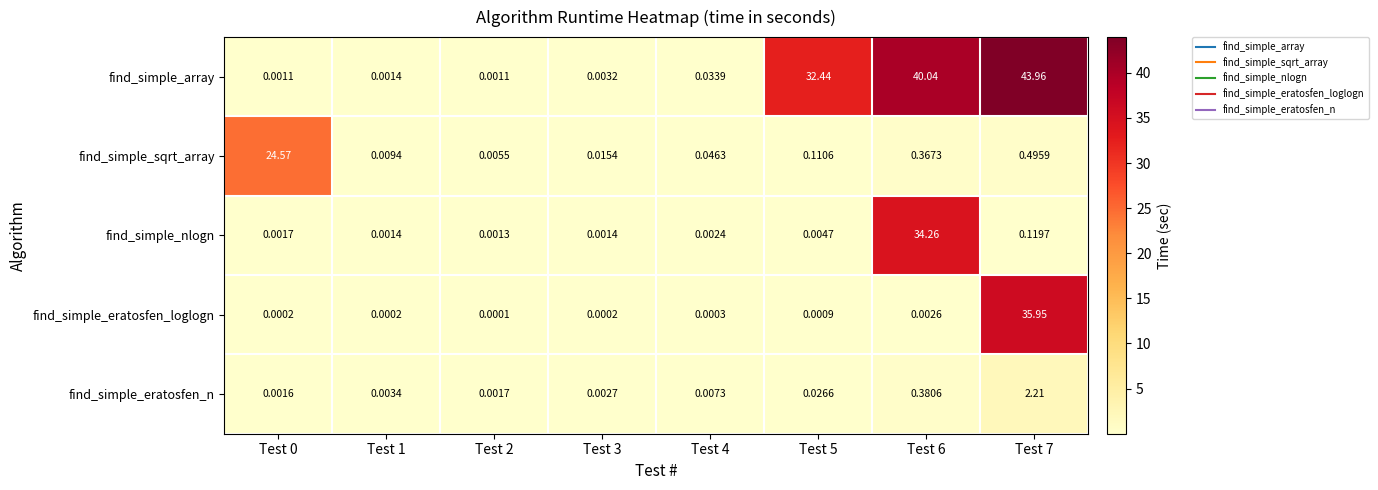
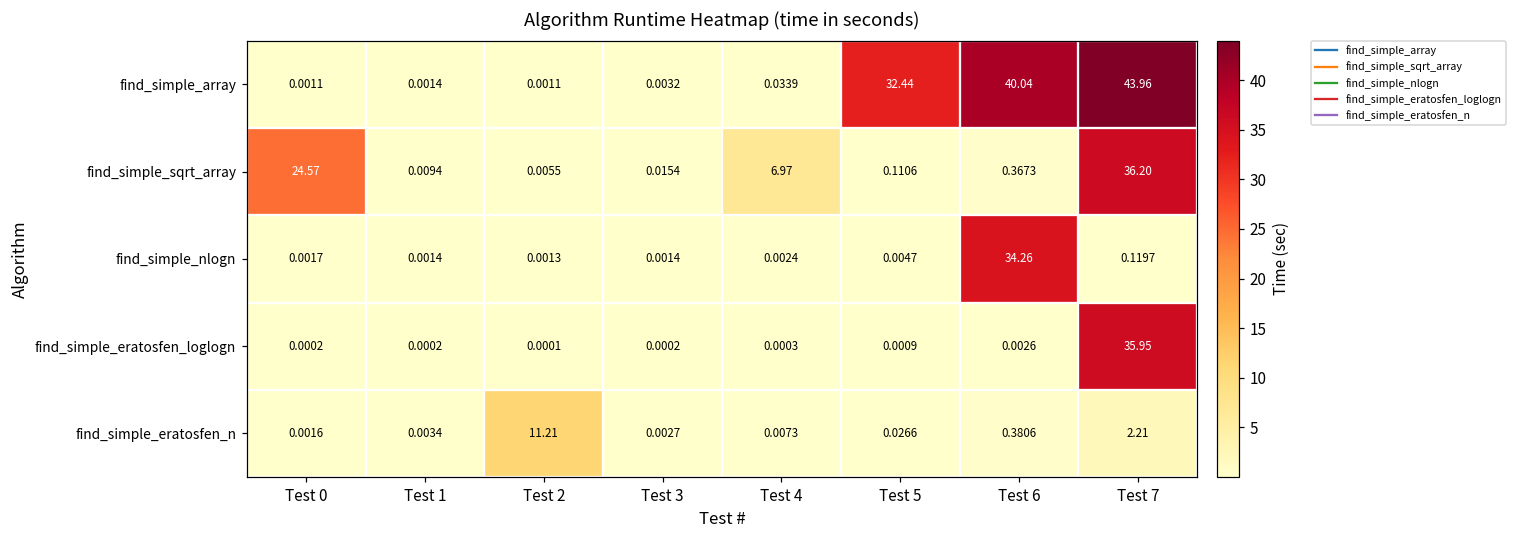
  {
    "find_simple_array": {
      "Test 0": 0.0011,
      "Test 1": 0.0014,
      "Test 2": 0.0011,
      "Test 3": 0.0032,
      "Test 4": 0.0339,
      "Test 5": 32.44,
      "Test 6": 40.04,
      "Test 7": 43.96
    },
    "find_simple_sqrt_array": {
      "Test 0": 24.57,
      "Test 1": 0.0094,
      "Test 2": 0.0055,
      "Test 3": 0.0154,
-     "Test 4": 0.0463,
+     "Test 4": 6.97,
      "Test 5": 0.1106,
      "Test 6": 0.3673,
-     "Test 7": 0.4959
+     "Test 7": 36.20
    },
    "find_simple_nlogn": {
      "Test 0": 0.0017,
      "Test 1": 0.0014,
      "Test 2": 0.0013,
      "Test 3": 0.0014,
      "Test 4": 0.0024,
      "Test 5": 0.0047,
      "Test 6": 34.26,
      "Test 7": 0.1197
    },
    "find_simple_eratosfen_loglogn": {
      "Test 0": 0.0002,
      "Test 1": 0.0002,
      "Test 2": 0.0001,
      "Test 3": 0.0002,
      "Test 4": 0.0003,
      "Test 5": 0.0009,
      "Test 6": 0.0026,
      "Test 7": 35.95
    },
    "find_simple_eratosfen_n": {
      "Test 0": 0.0016,
      "Test 1": 0.0034,
-     "Test 2": 0.0017,
+     "Test 2": 11.21,
      "Test 3": 0.0027,
      "Test 4": 0.0073,
      "Test 5": 0.0266,
      "Test 6": 0.3806,
      "Test 7": 2.21
    }
  }
